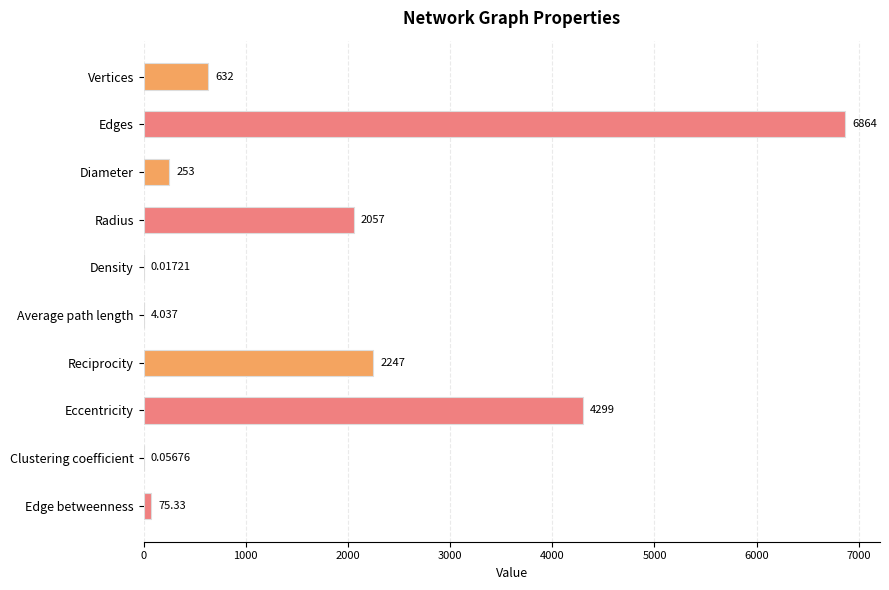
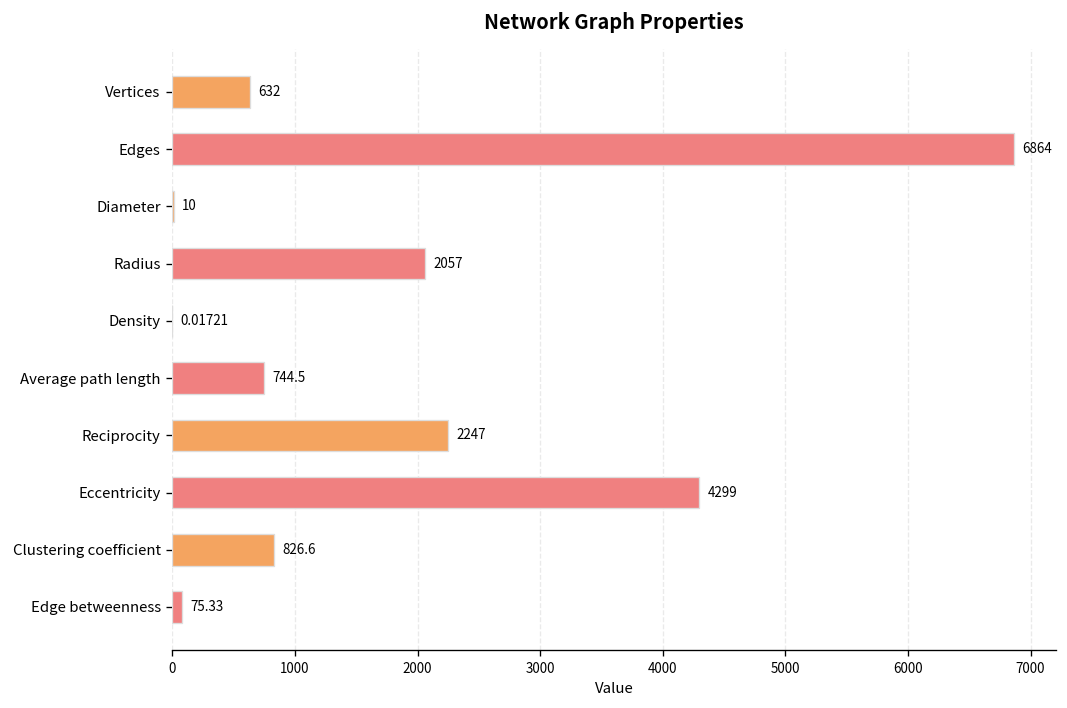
  {
    "Vertices": 632,
    "Edges": 6864,
-   "Diameter": 253,
+   "Diameter": 10,
    "Radius": 2057,
    "Density": 0.01721,
-   "Average path length": 4.037,
+   "Average path length": 744.5,
    "Reciprocity": 2247,
    "Eccentricity": 4299,
-   "Clustering coefficient": 0.05676,
+   "Clustering coefficient": 826.6,
    "Edge betweenness": 75.33
  }
